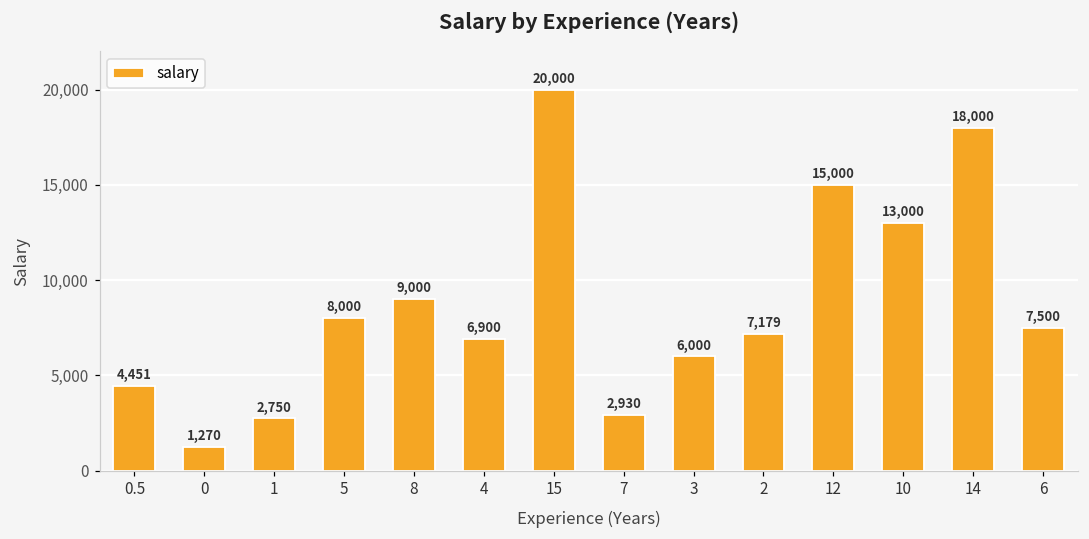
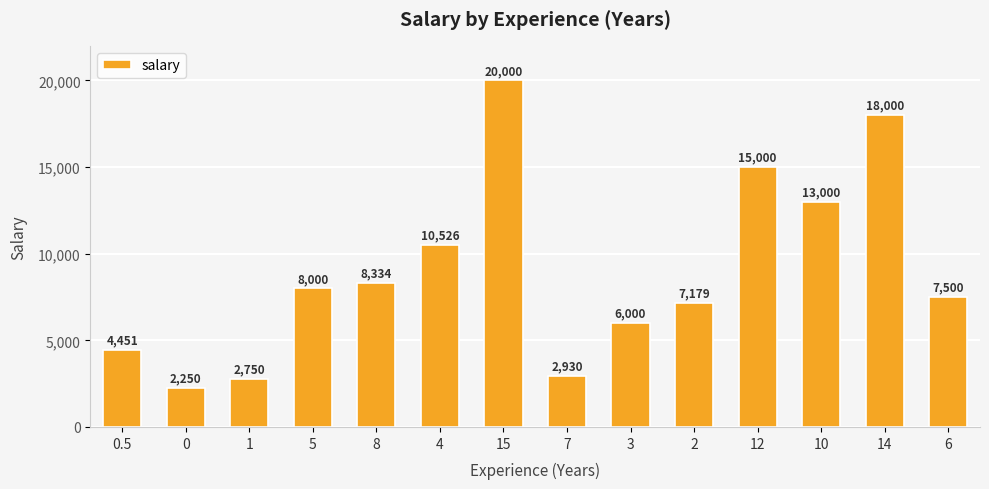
  {
    "0.5": "4,451",
-   "0": "1,270",
+   "0": "2,250",
    "1": "2,750",
    "5": "8,000",
-   "8": "9,000",
-   "4": "6,900",
+   "8": "8,334",
+   "4": "10,526",
    "15": "20,000",
    "7": "2,930",
    "3": "6,000",
    "2": "7,179",
    "12": "15,000",
    "10": "13,000",
    "14": "18,000",
    "6": "7,500"
  }
